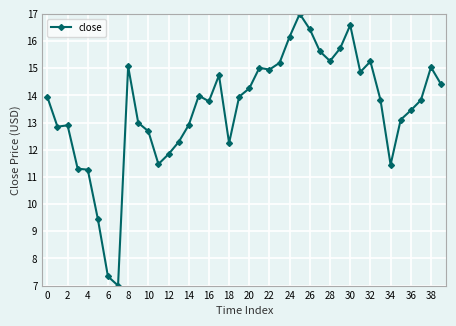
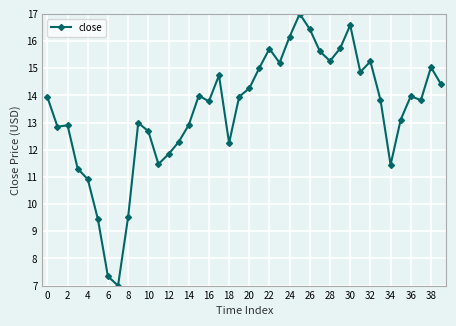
  {
    "0": 13.9,
    "2": 12.9,
-   "4": 11.3,
+   "4": 10.9,
    "6": 7.3,
-   "8": 15.1,
+   "8": 9.5,
    "10": 12.7,
    "12": 11.8,
    "14": 12.9,
    "16": 13.8,
    "18": 12.2,
    "20": 14.3,
-   "22": 15.0,
+   "22": 15.7,
    "24": 16.2,
    "26": 16.4,
    "28": 15.3,
    "30": 16.6,
    "32": 15.2,
    "34": 11.4,
-   "36": 13.4,
+   "36": 14.0,
    "38": 15.0
  }
